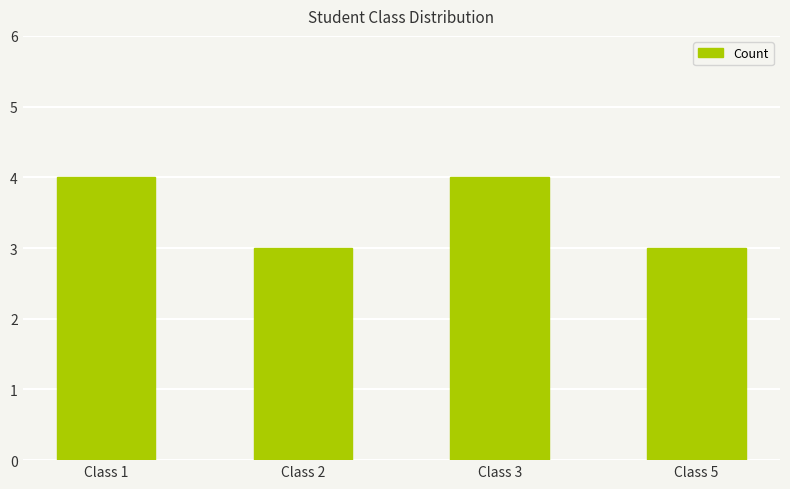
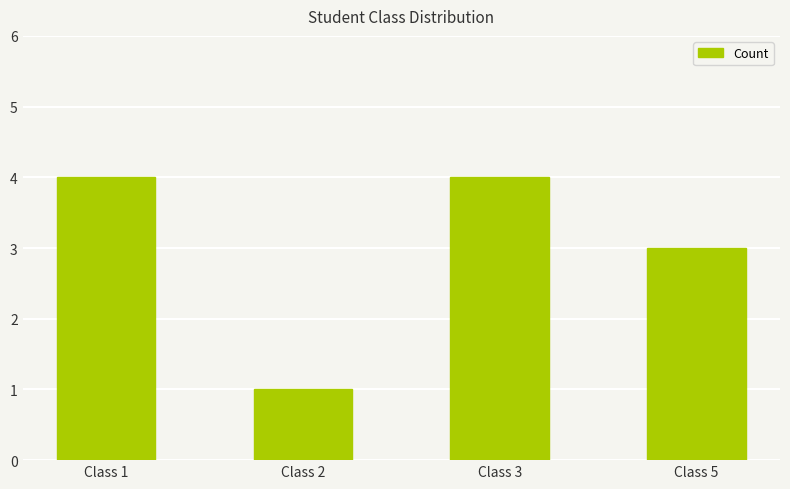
  {
    "Class 1": 4,
-   "Class 2": 3,
+   "Class 2": 1,
    "Class 3": 4,
    "Class 5": 3
  }
